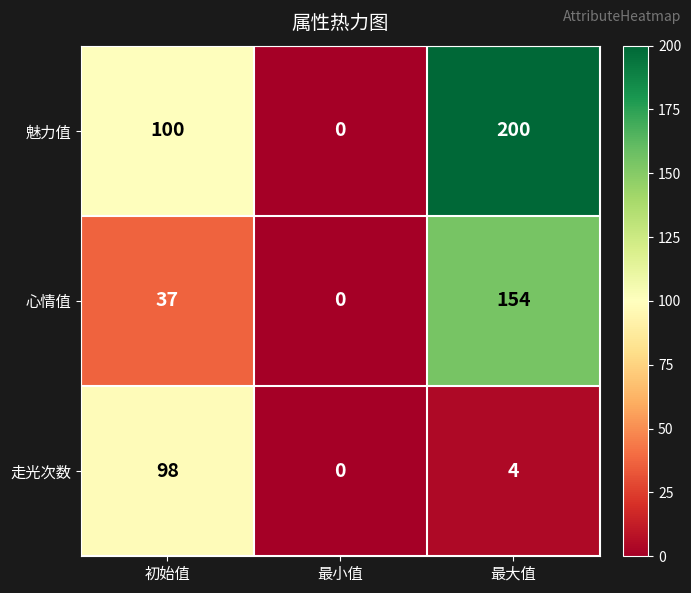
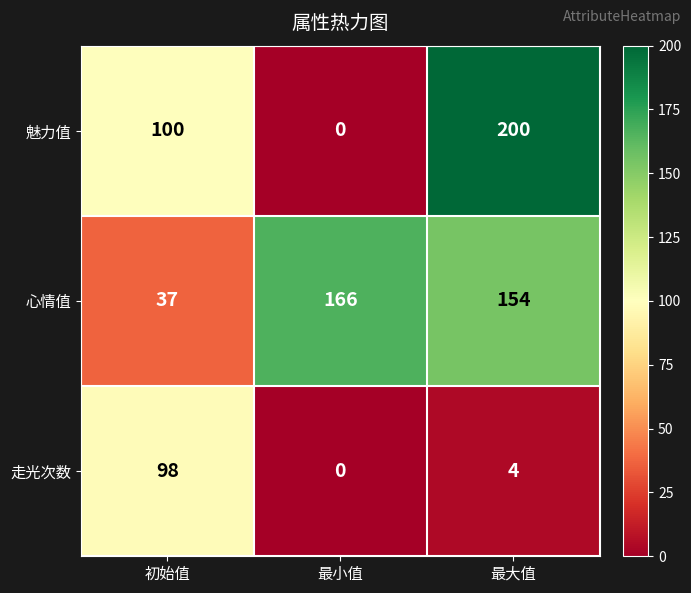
  {
    "魅力值": {
      "初始值": 100,
      "最小值": 0,
      "最大值": 200
    },
    "心情值": {
      "初始值": 37,
-     "最小值": 0,
+     "最小值": 166,
      "最大值": 154
    },
    "走光次数": {
      "初始值": 98,
      "最小值": 0,
      "最大值": 4
    }
  }
